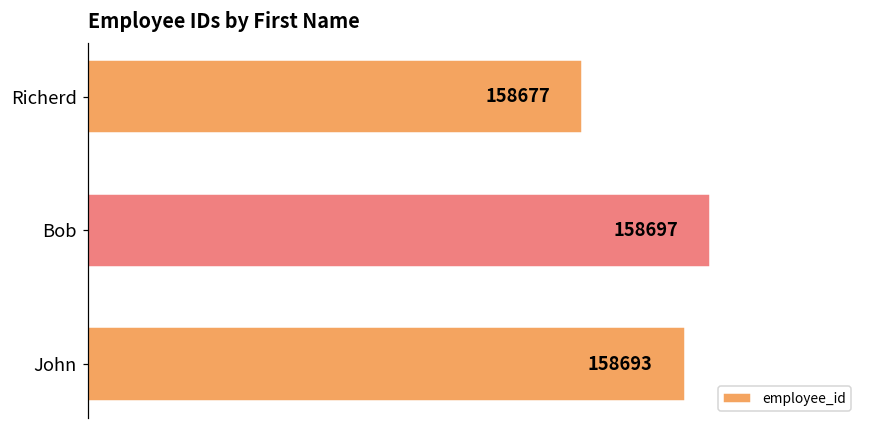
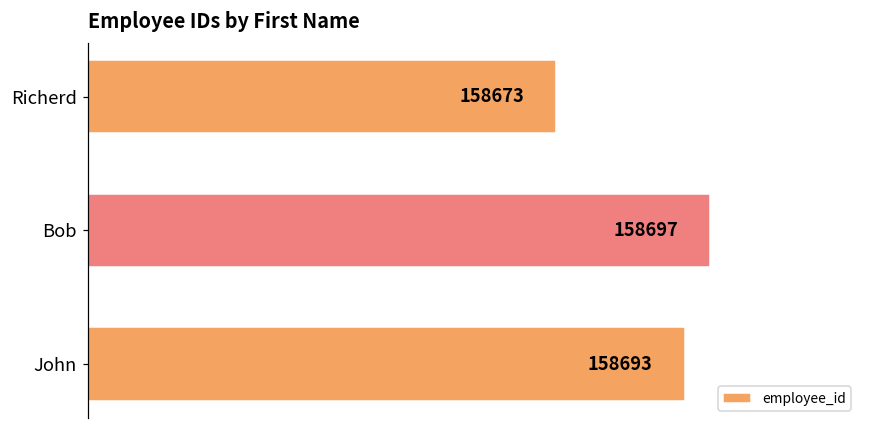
  {
-   "Richerd": 158677,
+   "Richerd": 158673,
    "Bob": 158697,
    "John": 158693
  }
